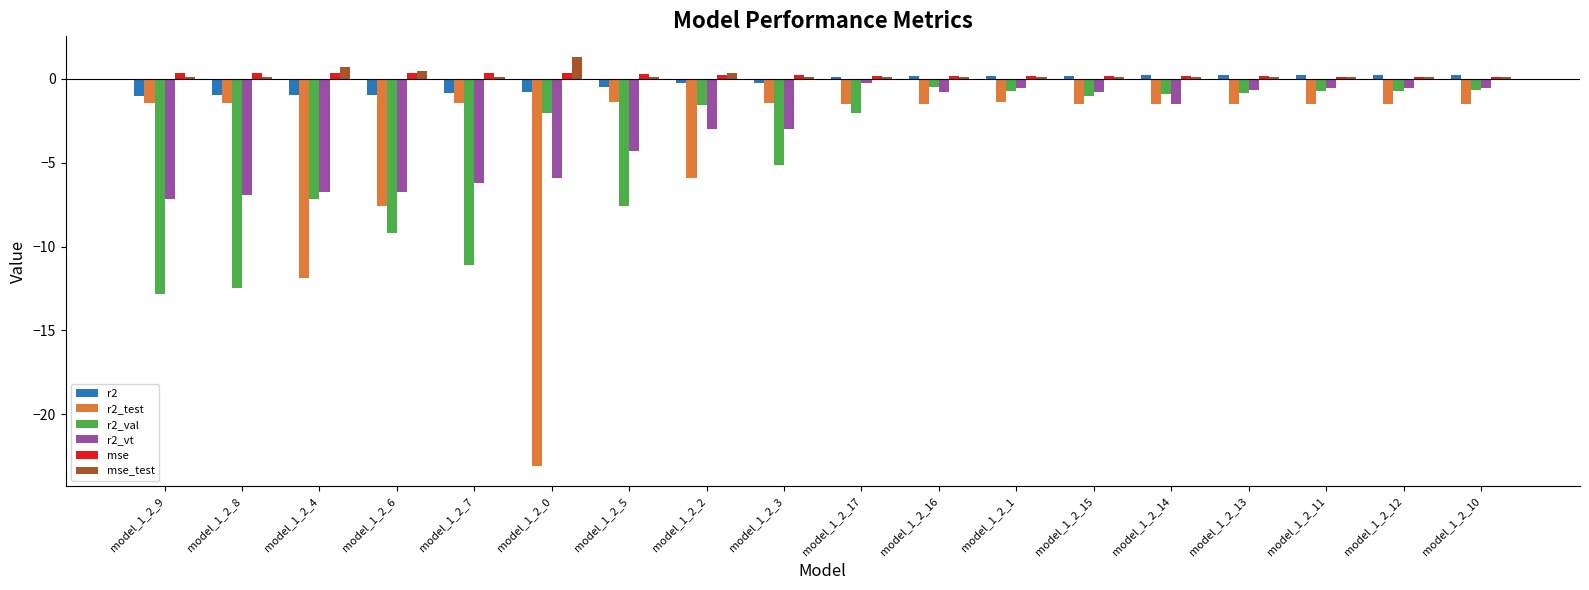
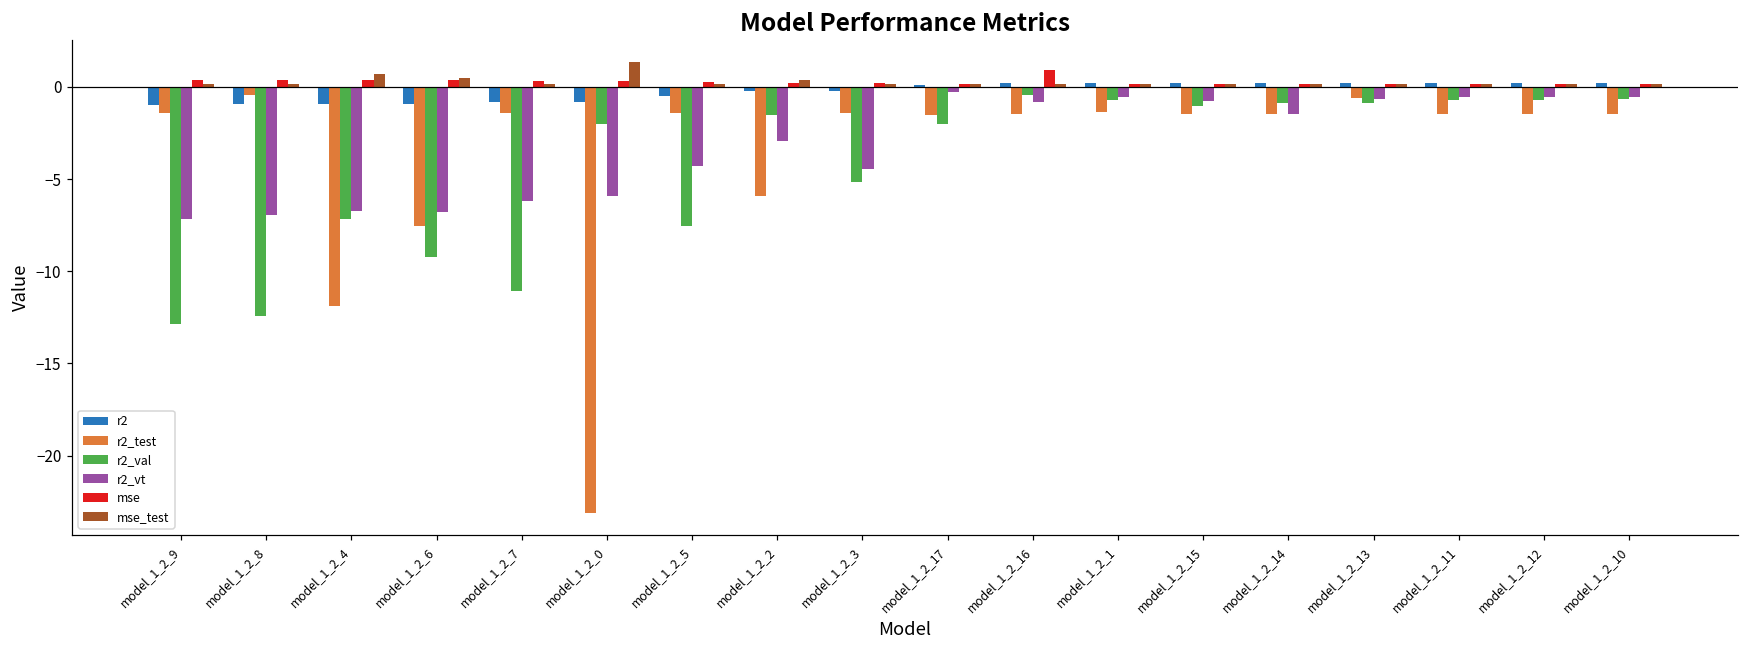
  {
    "r2": {
      "model_1_2_9": -1.0,
      "model_1_2_8": -1.0,
      "model_1_2_4": -0.9,
      "model_1_2_6": -0.9,
      "model_1_2_7": -0.8,
      "model_1_2_0": -0.8,
      "model_1_2_5": -0.5,
      "model_1_2_2": -0.2,
      "model_1_2_3": -0.2,
      "model_1_2_16": 0.2,
      "model_1_2_1": 0.2,
      "model_1_2_15": 0.2,
      "model_1_2_14": 0.2,
      "model_1_2_13": 0.2,
      "model_1_2_11": 0.2,
      "model_1_2_12": 0.2,
      "model_1_2_10": 0.2
    },
    "r2_test": {
      "model_1_2_9": -1.4,
-     "model_1_2_8": -1.4,
+     "model_1_2_8": -0.4,
      "model_1_2_4": -11.9,
      "model_1_2_6": -7.6,
      "model_1_2_7": -1.4,
      "model_1_2_0": -23.1,
      "model_1_2_5": -1.4,
      "model_1_2_2": -5.9,
      "model_1_2_3": -1.4,
      "model_1_2_17": -1.5,
      "model_1_2_16": -1.5,
      "model_1_2_1": -1.4,
      "model_1_2_15": -1.5,
      "model_1_2_14": -1.5,
-     "model_1_2_13": -1.5,
+     "model_1_2_13": -0.6,
      "model_1_2_11": -1.5,
      "model_1_2_12": -1.5,
      "model_1_2_10": -1.5
    },
    "r2_val": {
      "model_1_2_9": -12.8,
      "model_1_2_8": -12.4,
      "model_1_2_4": -7.2,
      "model_1_2_6": -9.2,
      "model_1_2_7": -11.1,
      "model_1_2_0": -2.0,
      "model_1_2_5": -7.6,
      "model_1_2_2": -1.5,
      "model_1_2_3": -5.1,
      "model_1_2_17": -2.0,
      "model_1_2_16": -0.5,
      "model_1_2_1": -0.7,
      "model_1_2_15": -1.0,
      "model_1_2_14": -0.9,
      "model_1_2_13": -0.9,
      "model_1_2_11": -0.7,
      "model_1_2_12": -0.7,
      "model_1_2_10": -0.7
    },
    "r2_vt": {
      "model_1_2_9": -7.2,
      "model_1_2_8": -6.9,
      "model_1_2_4": -6.8,
      "model_1_2_6": -6.8,
      "model_1_2_7": -6.2,
      "model_1_2_0": -5.9,
      "model_1_2_5": -4.3,
      "model_1_2_2": -3.0,
-     "model_1_2_3": -3.0,
+     "model_1_2_3": -4.5,
      "model_1_2_17": -0.3,
      "model_1_2_16": -0.8,
      "model_1_2_1": -0.5,
      "model_1_2_15": -0.8,
      "model_1_2_14": -1.5,
      "model_1_2_13": -0.7,
      "model_1_2_11": -0.6,
      "model_1_2_12": -0.6,
      "model_1_2_10": -0.6
    },
    "mse": {
      "model_1_2_9": 0.4,
      "model_1_2_8": 0.4,
      "model_1_2_4": 0.4,
      "model_1_2_6": 0.4,
      "model_1_2_7": 0.3,
      "model_1_2_0": 0.3,
      "model_1_2_5": 0.3,
      "model_1_2_2": 0.2,
      "model_1_2_3": 0.2,
      "model_1_2_17": 0.2,
-     "model_1_2_16": 0.2,
+     "model_1_2_16": 0.9,
      "model_1_2_1": 0.2,
      "model_1_2_15": 0.2
    },
    "mse_test": {
      "model_1_2_4": 0.7,
      "model_1_2_6": 0.5,
      "model_1_2_0": 1.3,
      "model_1_2_2": 0.4
    }
  }
